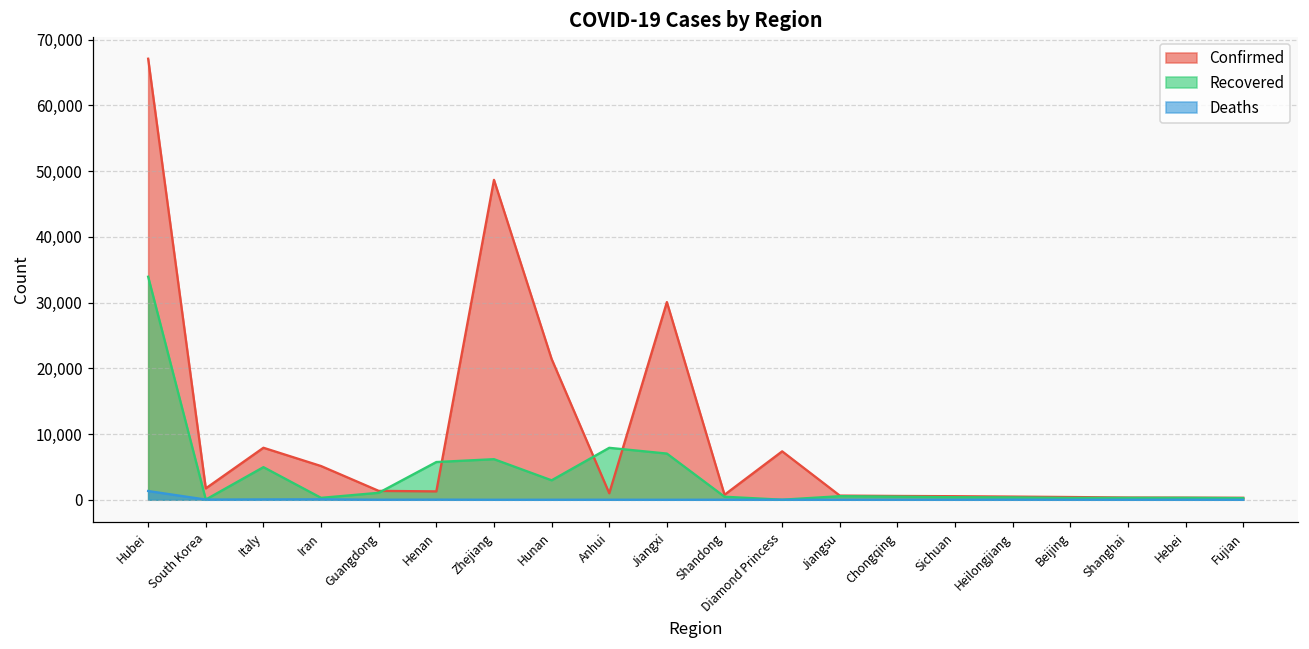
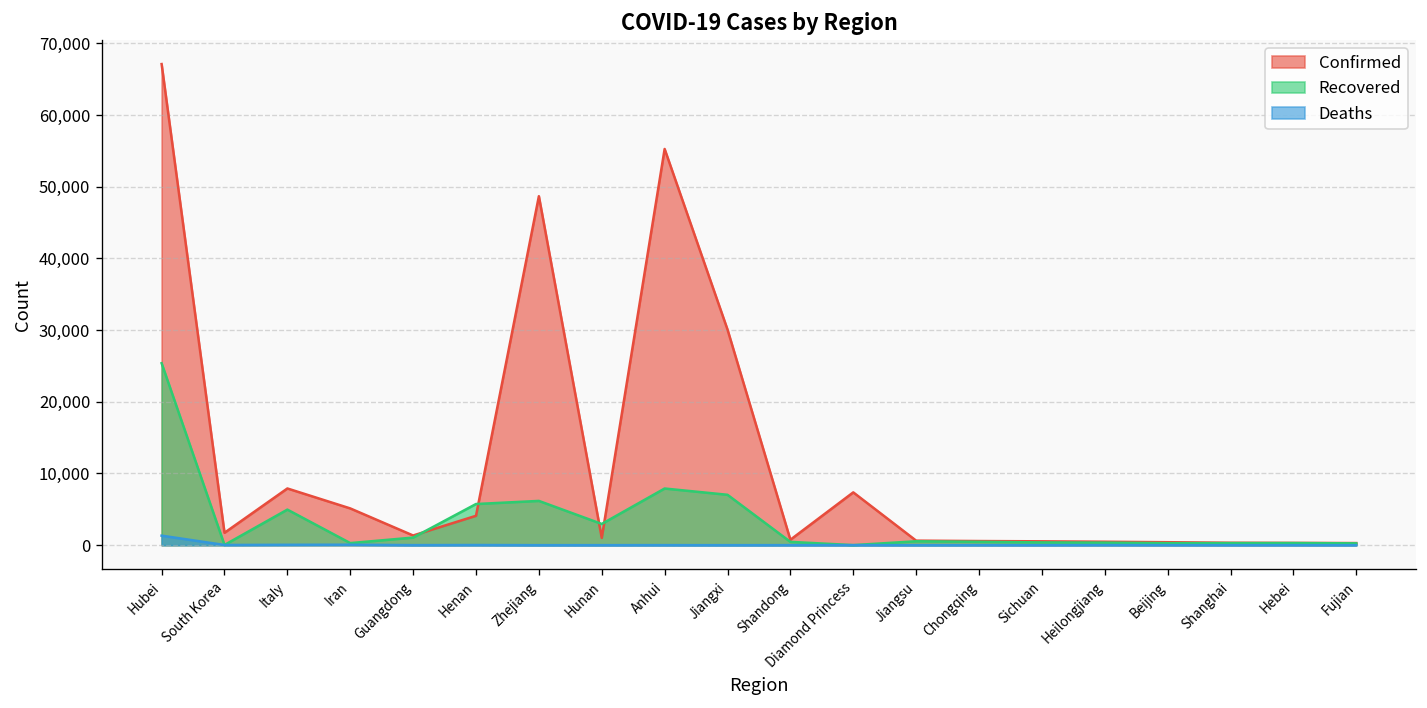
  {
    "Confirmed": {
      "Hubei": "67,000",
      "South Korea": "2,000",
      "Italy": "8,000",
      "Iran": "5,000",
-     "Henan": "1,000",
+     "Henan": "4,000",
      "Zhejiang": "49,000",
-     "Hunan": "21,000",
-     "Anhui": "1,000",
+     "Hunan": "1,000",
+     "Anhui": "55,000",
      "Jiangxi": "30,000",
      "Diamond Princess": "7,000"
    },
    "Recovered": {
-     "Hubei": "34,000",
+     "Hubei": "25,000",
      "Italy": "5,000",
      "Henan": "6,000",
      "Zhejiang": "6,000",
      "Hunan": "3,000",
      "Anhui": "8,000",
      "Jiangxi": "7,000"
    },
    "Deaths": {
      "Hubei": "1,000",
      "Italy": "0",
      "Guangdong": "0",
      "Henan": "0",
      "Zhejiang": "0",
      "Hunan": "0",
      "Anhui": "0",
      "Jiangxi": "0",
      "Shandong": "0",
      "Jiangsu": "0",
      "Chongqing": "0"
    }
  }
